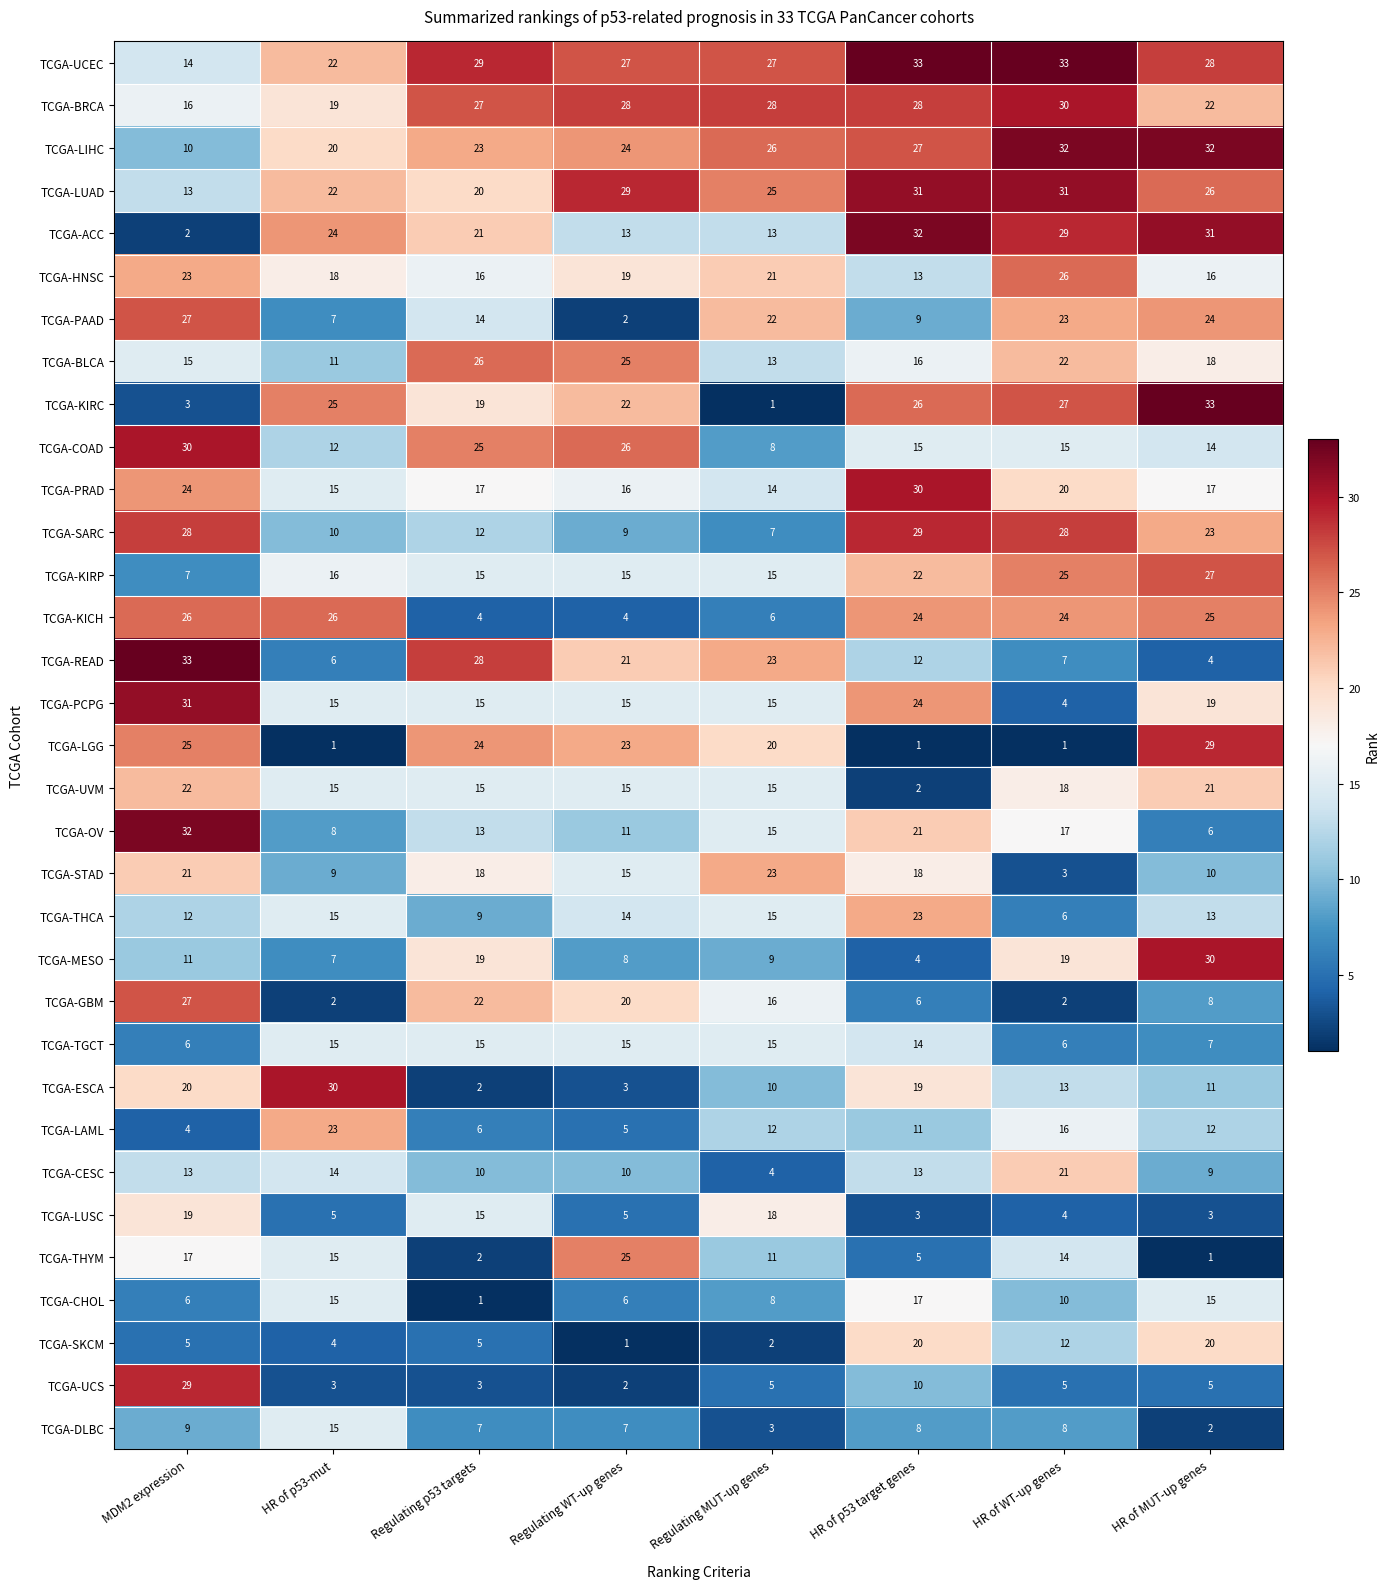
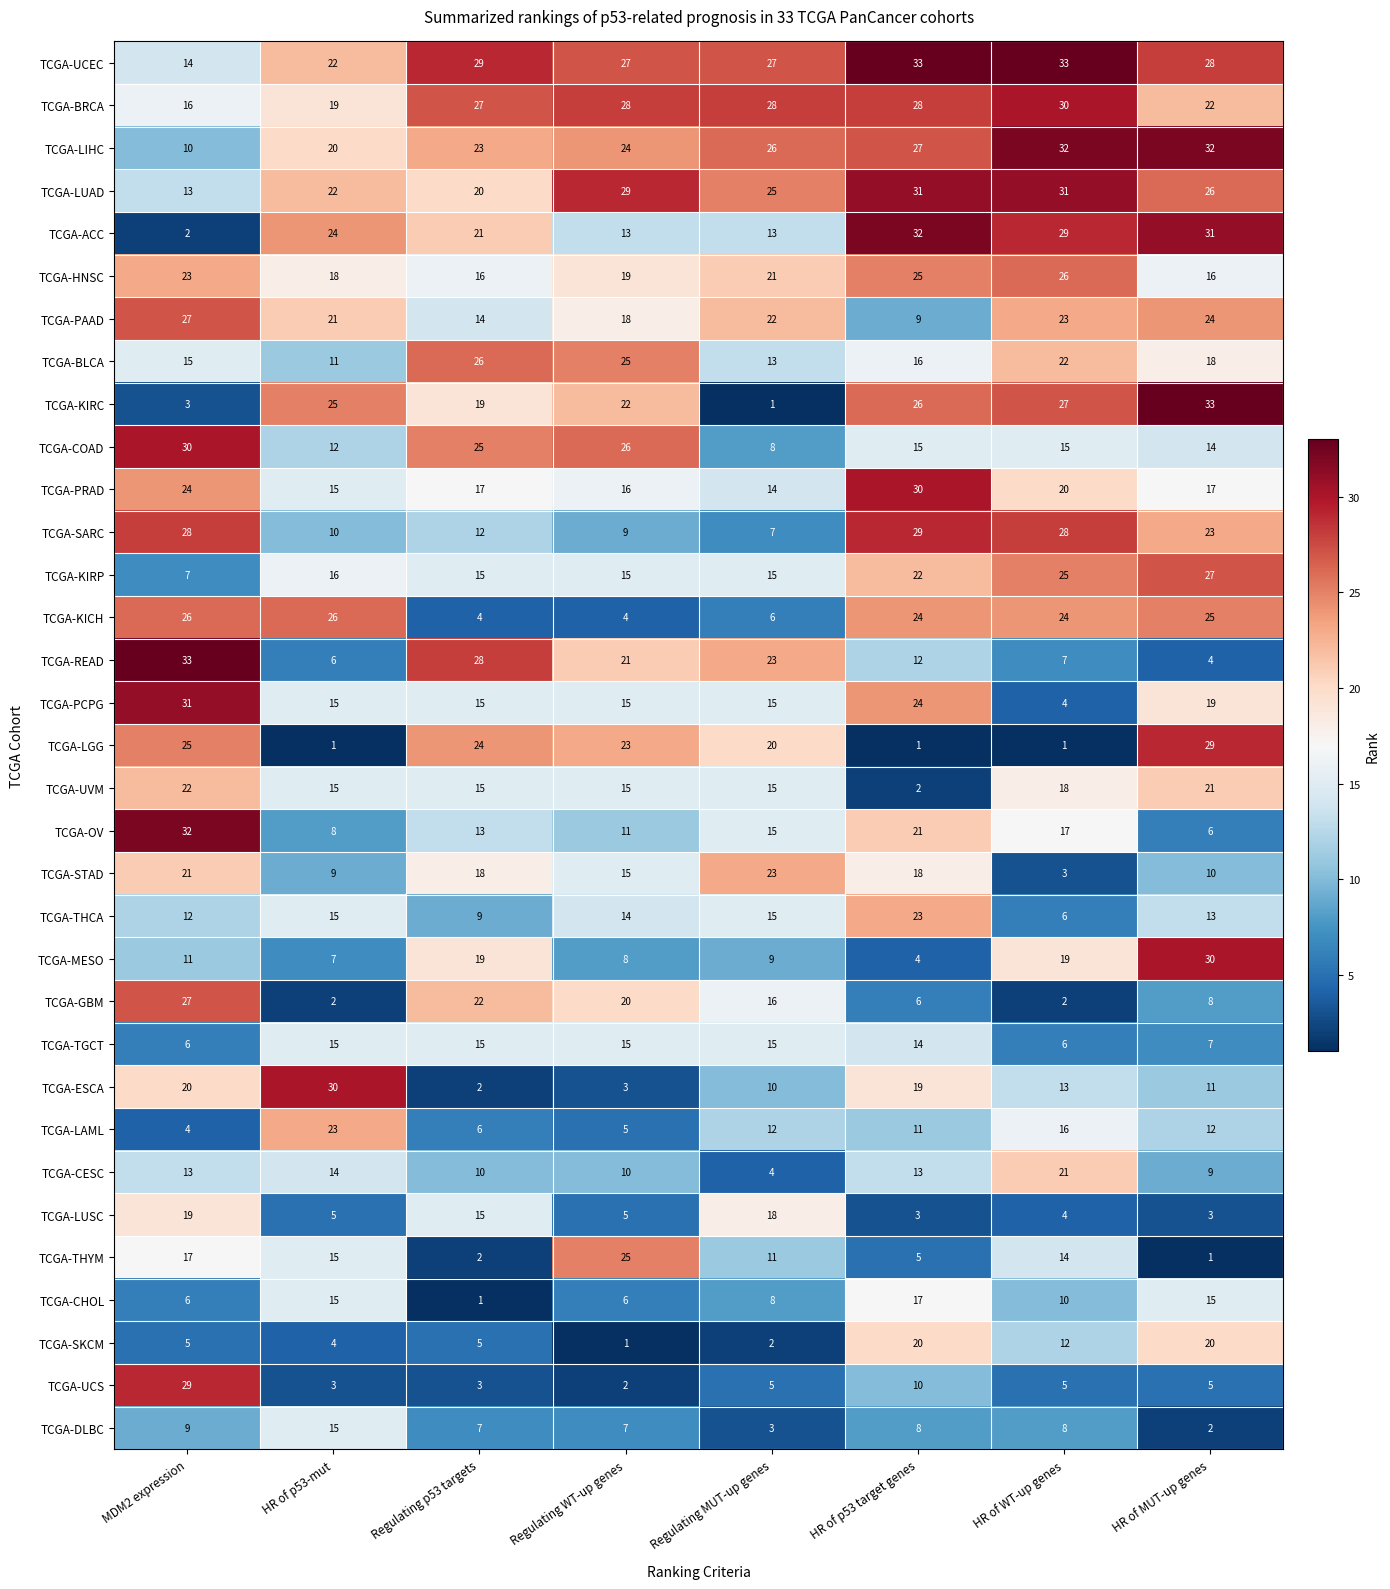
  {
    "TCGA-HNSC": {
      "MDM2 expression": 23,
      "HR of p53-mut": 18,
      "Regulating p53 targets": 16,
      "Regulating WT-up genes": 19,
      "Regulating MUT-up genes": 21,
-     "HR of p53 target genes": 13,
+     "HR of p53 target genes": 25,
      "HR of WT-up genes": 26,
      "HR of MUT-up genes": 16
    },
    "TCGA-PAAD": {
      "MDM2 expression": 27,
-     "HR of p53-mut": 7,
+     "HR of p53-mut": 21,
      "Regulating p53 targets": 14,
-     "Regulating WT-up genes": 2,
+     "Regulating WT-up genes": 18,
      "Regulating MUT-up genes": 22,
      "HR of p53 target genes": 9,
      "HR of WT-up genes": 23,
      "HR of MUT-up genes": 24
    }
  }
